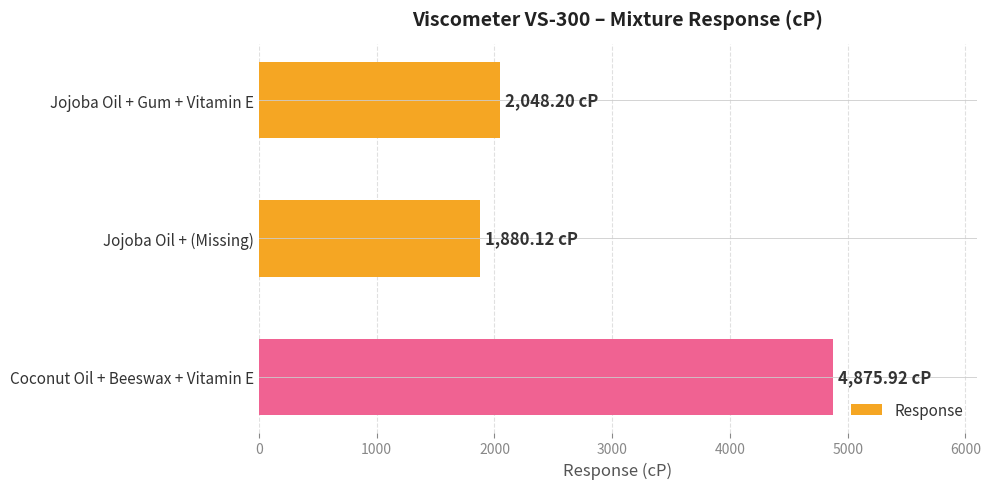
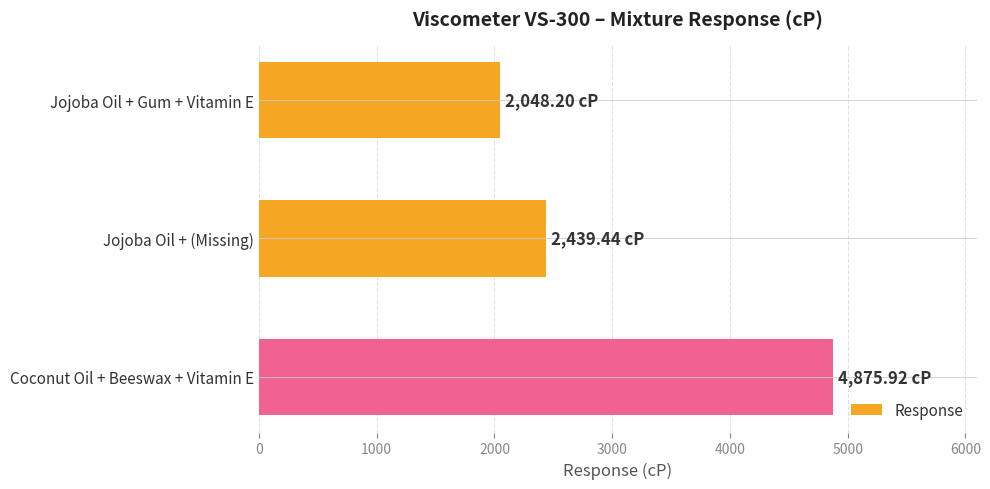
  {
    "Jojoba Oil + Gum + Vitamin E": "2,048.20",
-   "Jojoba Oil + (Missing)": "1,880.12",
+   "Jojoba Oil + (Missing)": "2,439.44",
    "Coconut Oil + Beeswax + Vitamin E": "4,875.92"
  }
